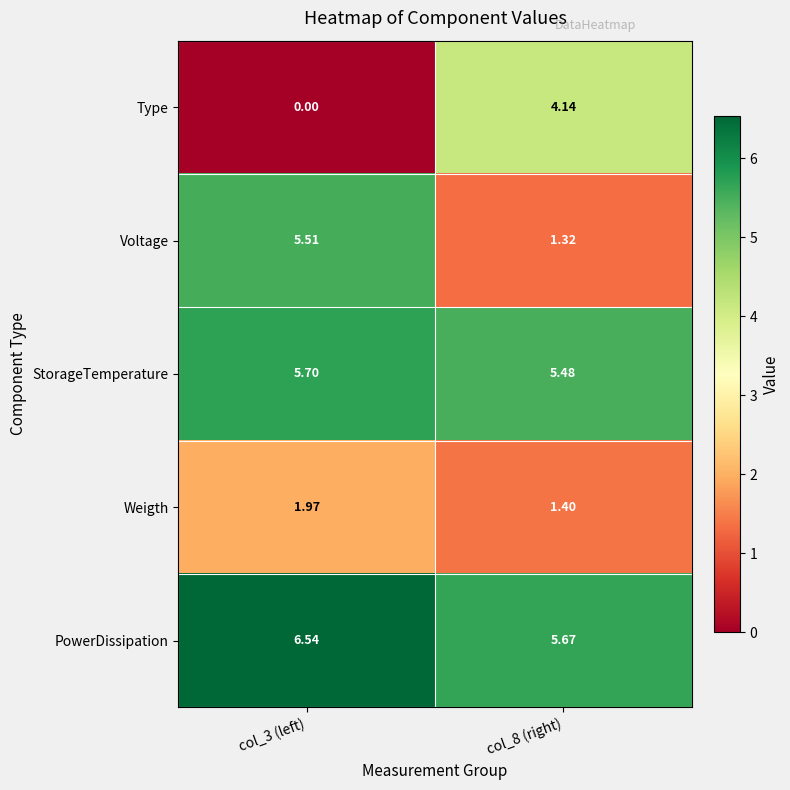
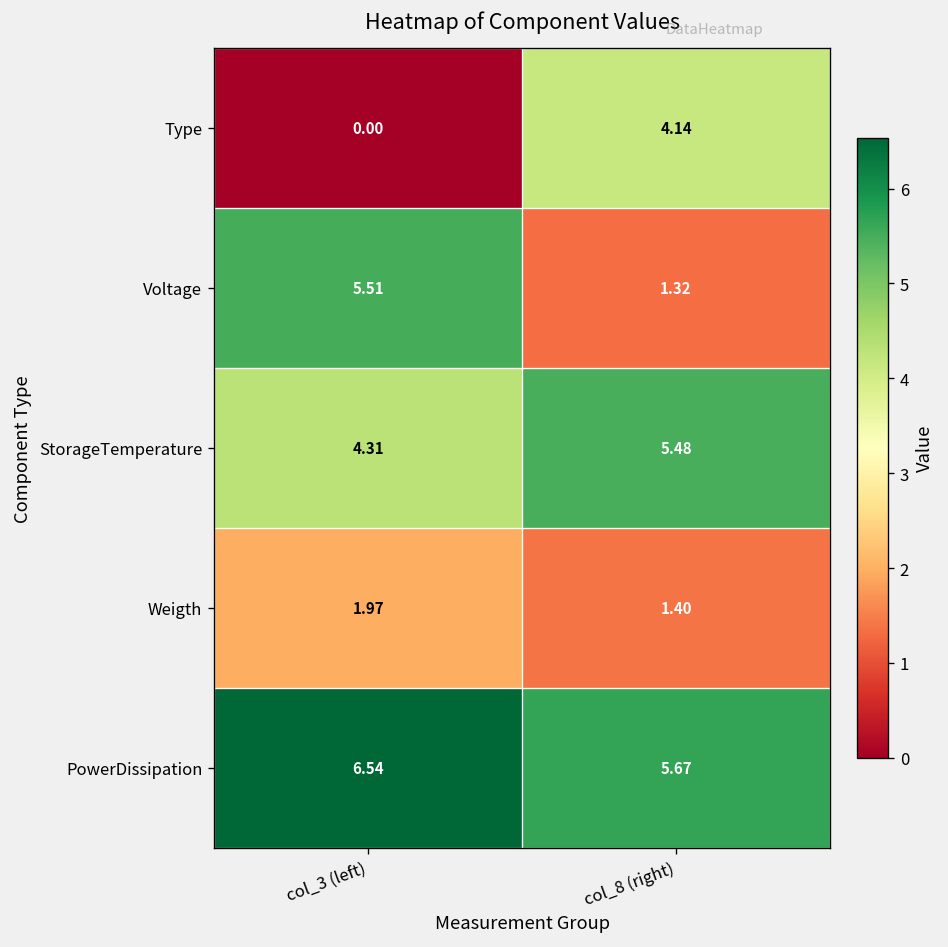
  {
    "Type": {
      "col_3 (left)": 0.00,
      "col_8 (right)": 4.14
    },
    "Voltage": {
      "col_3 (left)": 5.51,
      "col_8 (right)": 1.32
    },
    "StorageTemperature": {
-     "col_3 (left)": 5.70,
+     "col_3 (left)": 4.31,
      "col_8 (right)": 5.48
    },
    "Weigth": {
      "col_3 (left)": 1.97,
      "col_8 (right)": 1.40
    },
    "PowerDissipation": {
      "col_3 (left)": 6.54,
      "col_8 (right)": 5.67
    }
  }
